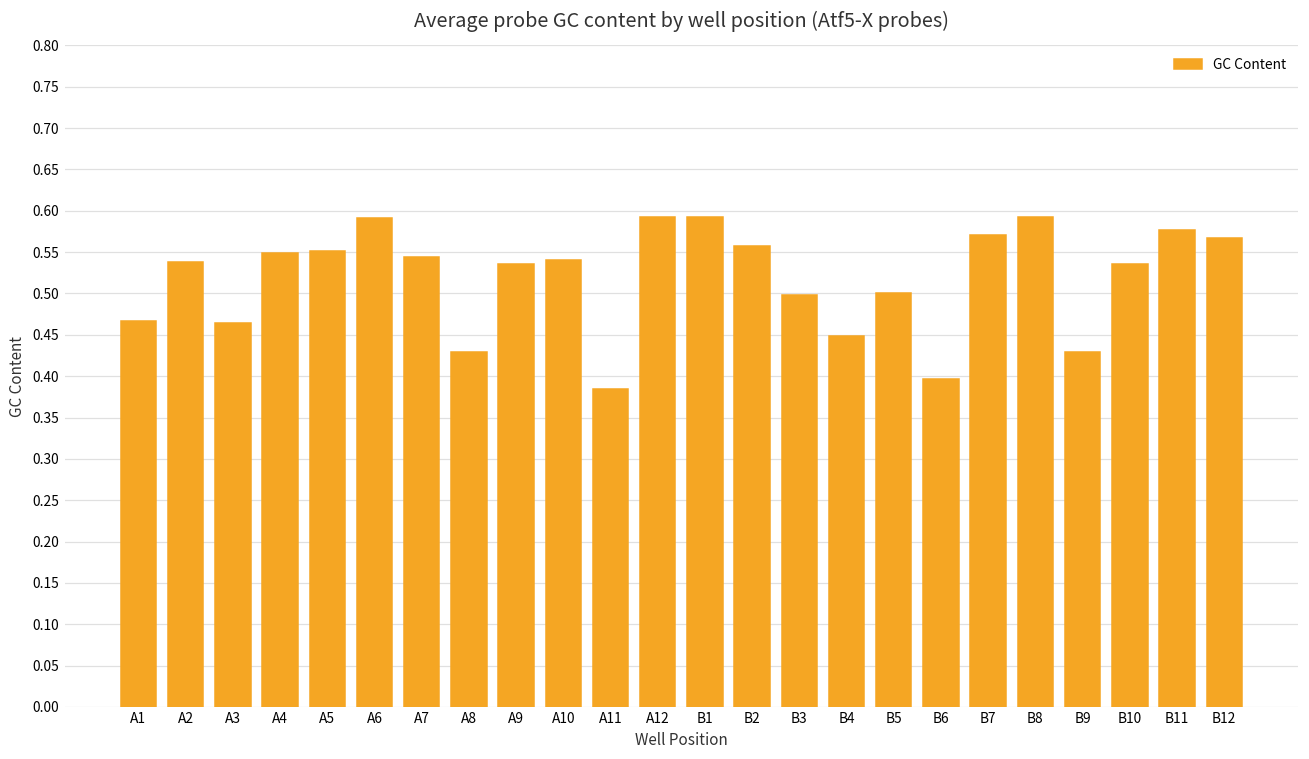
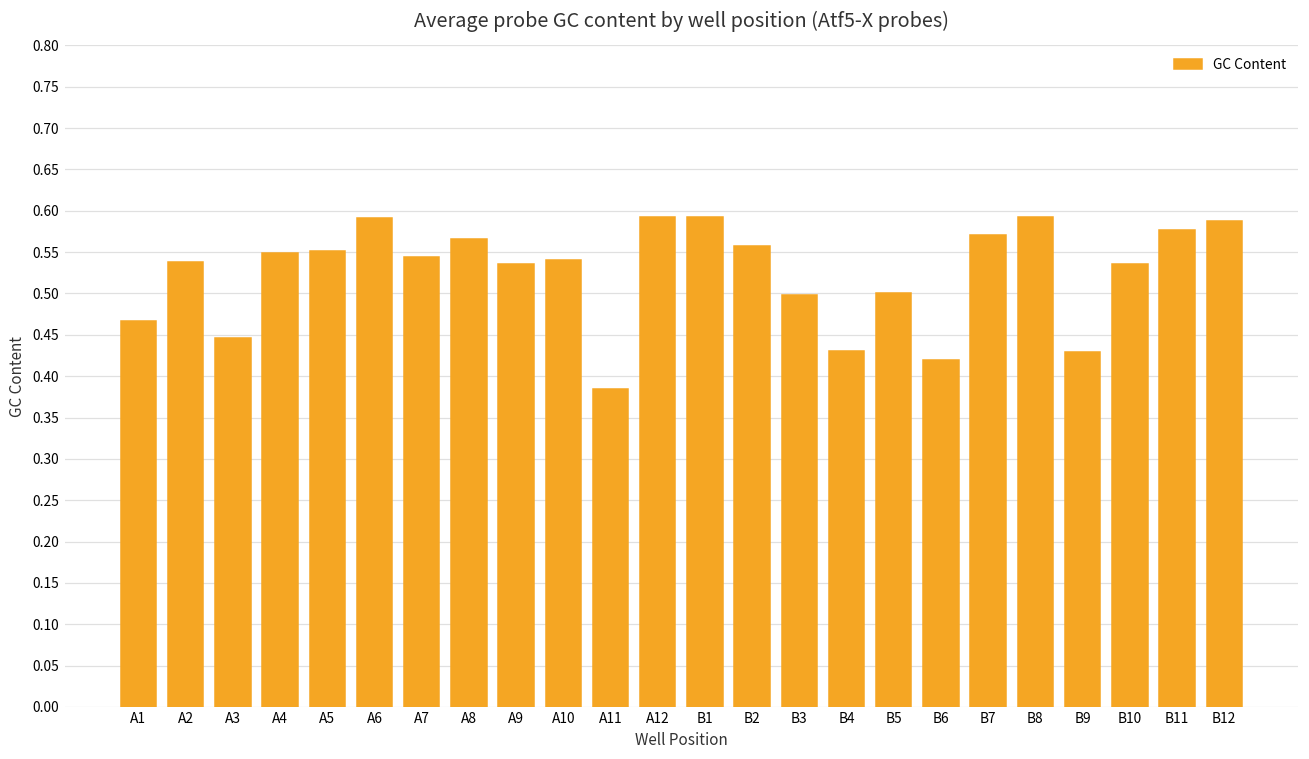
  {
    "A1": 0.47,
    "A2": 0.54,
-   "A3": 0.46,
+   "A3": 0.45,
    "A4": 0.55,
    "A5": 0.55,
    "A6": 0.59,
    "A7": 0.54,
-   "A8": 0.43,
+   "A8": 0.57,
    "A9": 0.54,
    "A10": 0.54,
    "A11": 0.38,
    "A12": 0.59,
    "B1": 0.59,
    "B2": 0.56,
    "B3": 0.50,
-   "B4": 0.45,
+   "B4": 0.43,
    "B5": 0.50,
-   "B6": 0.40,
+   "B6": 0.42,
    "B7": 0.57,
    "B8": 0.59,
    "B9": 0.43,
    "B10": 0.54,
    "B11": 0.58,
-   "B12": 0.57
+   "B12": 0.59
  }
